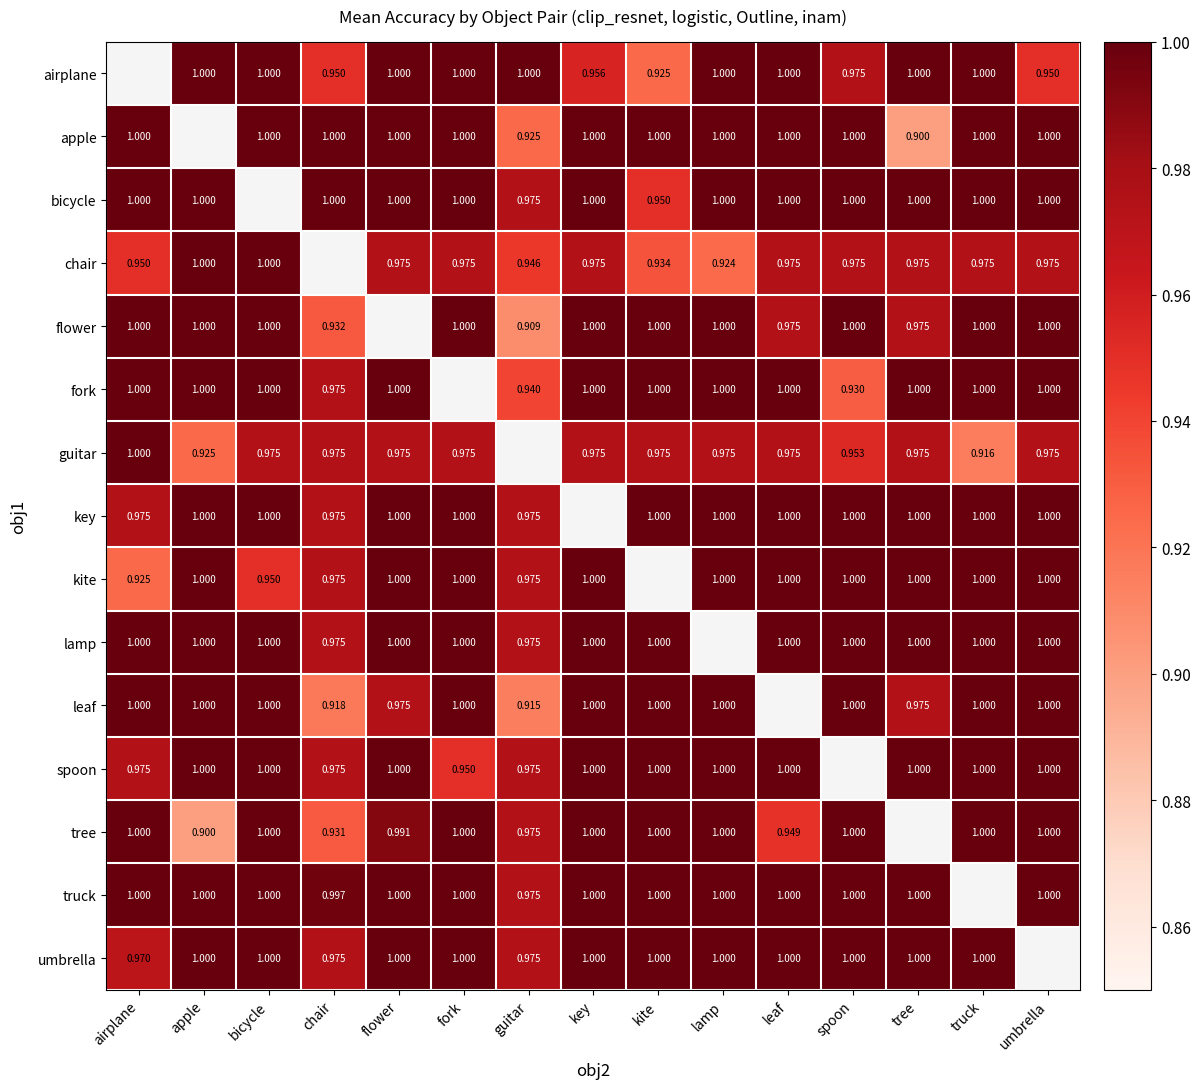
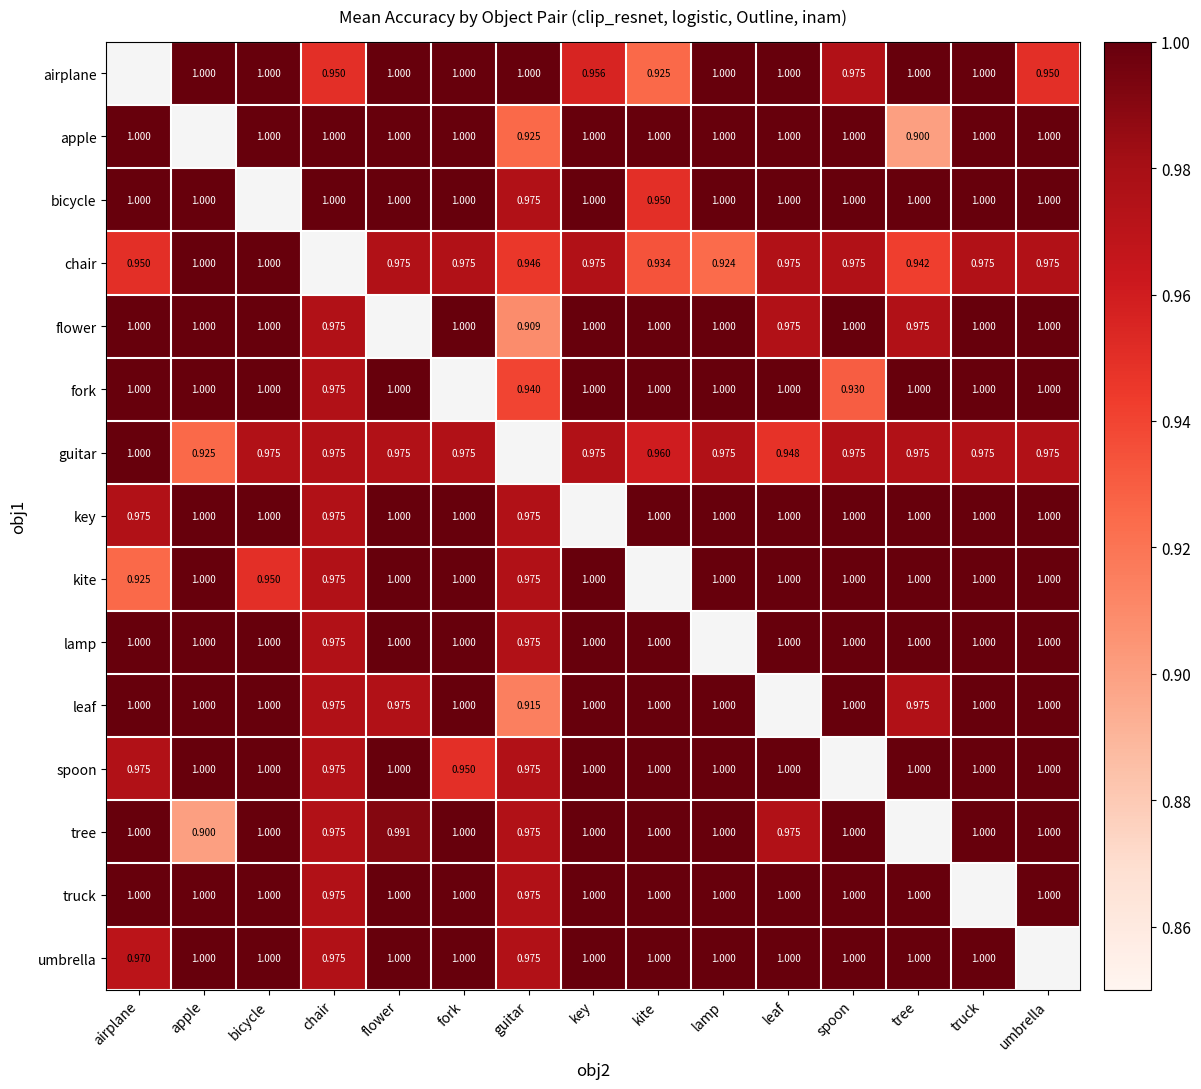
  {
    "chair": {
      "airplane": 0.950,
      "apple": 1.000,
      "bicycle": 1.000,
      "flower": 0.975,
      "fork": 0.975,
      "guitar": 0.946,
      "key": 0.975,
      "kite": 0.934,
      "lamp": 0.924,
      "leaf": 0.975,
      "spoon": 0.975,
-     "tree": 0.975,
+     "tree": 0.942,
      "truck": 0.975,
      "umbrella": 0.975
    },
    "flower": {
      "airplane": 1.000,
      "apple": 1.000,
      "bicycle": 1.000,
-     "chair": 0.932,
+     "chair": 0.975,
      "fork": 1.000,
      "guitar": 0.909,
      "key": 1.000,
      "kite": 1.000,
      "lamp": 1.000,
      "leaf": 0.975,
      "spoon": 1.000,
      "tree": 0.975,
      "truck": 1.000,
      "umbrella": 1.000
    },
    "guitar": {
      "airplane": 1.000,
      "apple": 0.925,
      "bicycle": 0.975,
      "chair": 0.975,
      "flower": 0.975,
      "fork": 0.975,
      "key": 0.975,
-     "kite": 0.975,
+     "kite": 0.960,
      "lamp": 0.975,
-     "leaf": 0.975,
-     "spoon": 0.953,
+     "leaf": 0.948,
+     "spoon": 0.975,
      "tree": 0.975,
-     "truck": 0.916,
+     "truck": 0.975,
      "umbrella": 0.975
    },
    "leaf": {
      "airplane": 1.000,
      "apple": 1.000,
      "bicycle": 1.000,
-     "chair": 0.918,
+     "chair": 0.975,
      "flower": 0.975,
      "fork": 1.000,
      "guitar": 0.915,
      "key": 1.000,
      "kite": 1.000,
      "lamp": 1.000,
      "spoon": 1.000,
      "tree": 0.975,
      "truck": 1.000,
      "umbrella": 1.000
    },
    "tree": {
      "airplane": 1.000,
      "apple": 0.900,
      "bicycle": 1.000,
-     "chair": 0.931,
+     "chair": 0.975,
      "flower": 0.991,
      "fork": 1.000,
      "guitar": 0.975,
      "key": 1.000,
      "kite": 1.000,
      "lamp": 1.000,
-     "leaf": 0.949,
+     "leaf": 0.975,
      "spoon": 1.000,
      "truck": 1.000,
      "umbrella": 1.000
    },
    "truck": {
      "airplane": 1.000,
      "apple": 1.000,
      "bicycle": 1.000,
-     "chair": 0.997,
+     "chair": 0.975,
      "flower": 1.000,
      "fork": 1.000,
      "guitar": 0.975,
      "key": 1.000,
      "kite": 1.000,
      "lamp": 1.000,
      "leaf": 1.000,
      "spoon": 1.000,
      "tree": 1.000,
      "umbrella": 1.000
    }
  }
